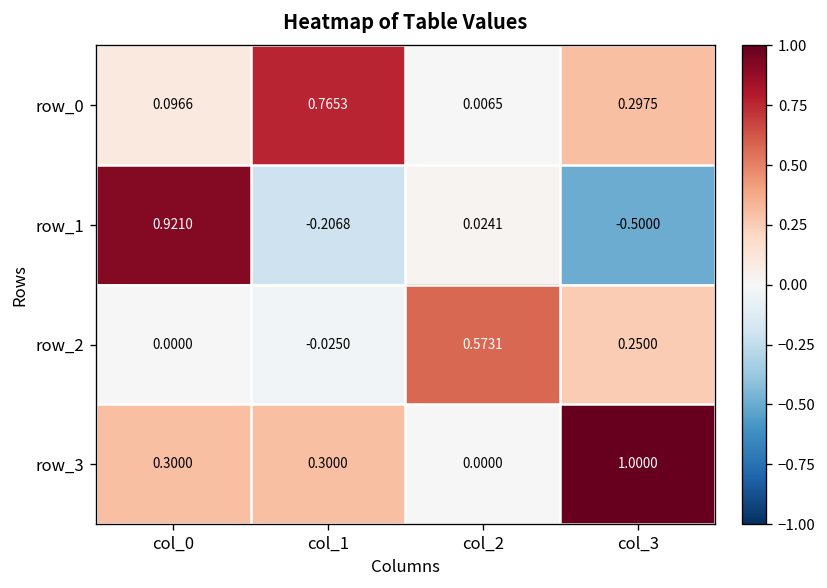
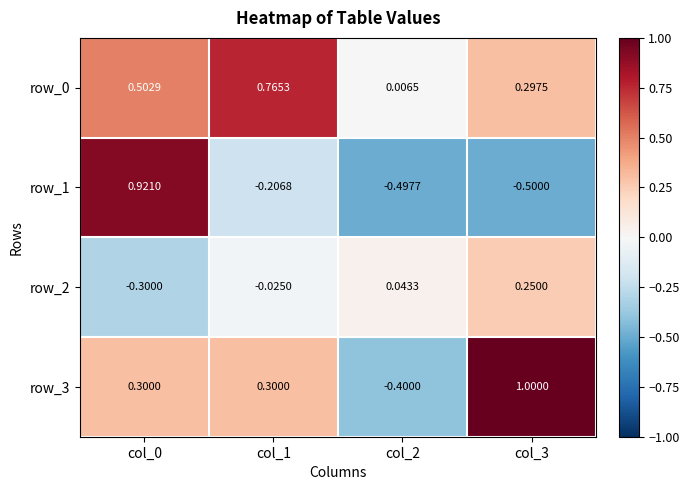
  {
    "row_0": {
-     "col_0": 0.0966,
+     "col_0": 0.5029,
      "col_1": 0.7653,
      "col_2": 0.0065,
      "col_3": 0.2975
    },
    "row_1": {
      "col_0": 0.9210,
      "col_1": -0.2068,
-     "col_2": 0.0241,
+     "col_2": -0.4977,
      "col_3": -0.5000
    },
    "row_2": {
-     "col_0": 0.0000,
+     "col_0": -0.3000,
      "col_1": -0.0250,
-     "col_2": 0.5731,
+     "col_2": 0.0433,
      "col_3": 0.2500
    },
    "row_3": {
      "col_0": 0.3000,
      "col_1": 0.3000,
-     "col_2": 0.0000,
+     "col_2": -0.4000,
      "col_3": 1.0000
    }
  }
